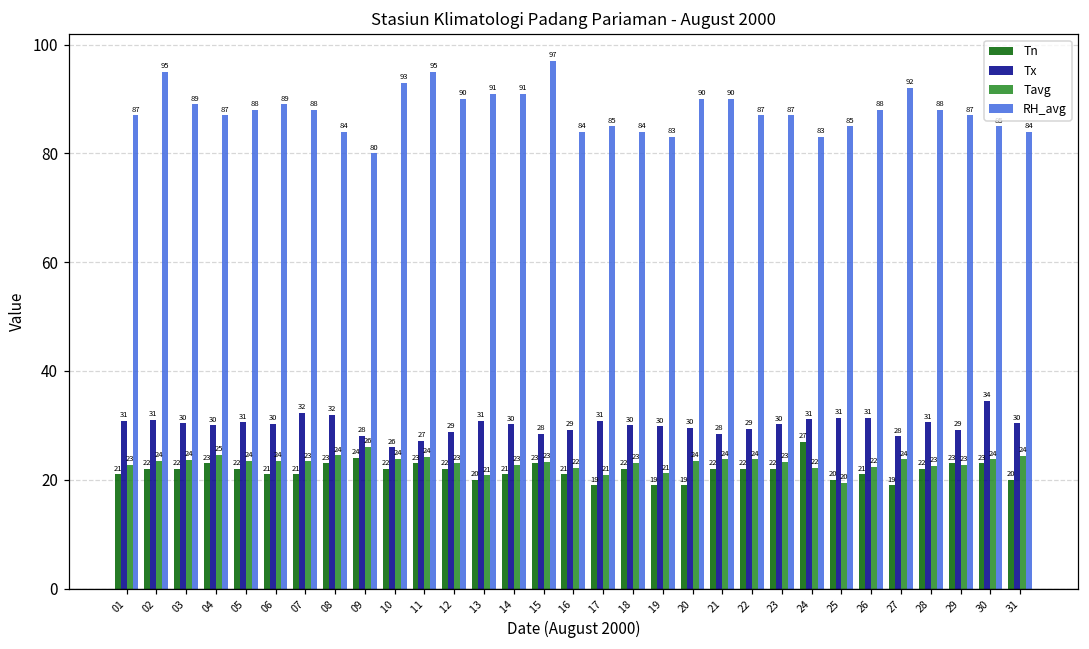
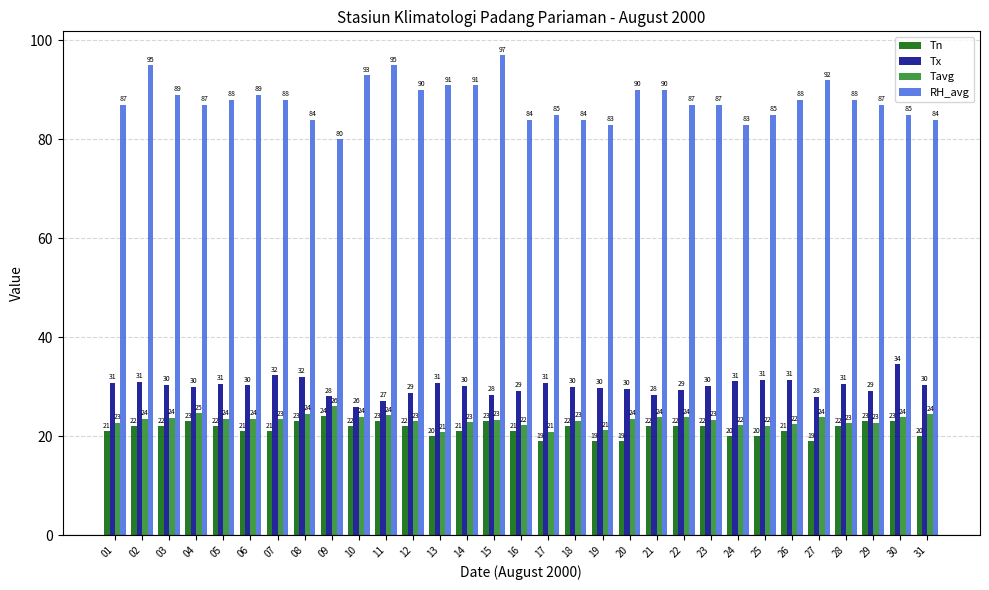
  {
    "Tn": {
      "01": 21,
      "02": 22,
      "03": 22,
      "04": 23,
      "05": 22,
      "06": 21,
      "07": 21,
      "08": 23,
      "09": 24,
      "10": 22,
      "11": 23,
      "12": 22,
      "13": 20,
      "14": 21,
      "15": 23,
      "16": 21,
      "17": 19,
      "18": 22,
      "19": 19,
      "20": 19,
      "21": 22,
      "22": 22,
      "23": 22,
-     "24": 27,
+     "24": 20,
      "25": 20,
      "26": 21,
      "27": 19,
      "28": 22,
      "29": 23,
      "30": 23,
      "31": 20
    },
    "Tx": {
      "01": 31,
      "02": 31,
      "03": 30,
      "04": 30,
      "05": 31,
      "06": 30,
      "07": 32,
      "08": 32,
      "09": 28,
      "10": 26,
      "11": 27,
      "12": 29,
      "13": 31,
      "14": 30,
      "15": 28,
      "16": 29,
      "17": 31,
      "18": 30,
      "19": 30,
      "20": 30,
      "21": 28,
      "22": 29,
      "23": 30,
      "24": 31,
      "25": 31,
      "26": 31,
      "27": 28,
      "28": 31,
      "29": 29,
      "30": 34,
      "31": 30
    },
    "Tavg": {
      "01": 23,
      "02": 24,
      "03": 24,
      "04": 25,
      "05": 24,
      "06": 24,
      "07": 23,
      "08": 24,
      "09": 26,
      "10": 24,
      "11": 24,
      "12": 23,
      "13": 21,
      "14": 23,
      "15": 23,
      "16": 22,
      "17": 21,
      "18": 23,
      "19": 21,
      "20": 24,
      "21": 24,
      "22": 24,
      "23": 23,
      "24": 22,
-     "25": 20,
+     "25": 22,
      "26": 22,
      "27": 24,
      "28": 23,
      "29": 23,
      "30": 24,
      "31": 24
    },
    "RH_avg": {
      "01": 87,
      "02": 95,
      "03": 89,
      "04": 87,
      "05": 88,
      "06": 89,
      "07": 88,
      "08": 84,
      "09": 80,
      "10": 93,
      "11": 95,
      "12": 90,
      "13": 91,
      "14": 91,
      "15": 97,
      "16": 84,
      "17": 85,
      "18": 84,
      "19": 83,
      "20": 90,
      "21": 90,
      "22": 87,
      "23": 87,
      "24": 83,
      "25": 85,
      "26": 88,
      "27": 92,
      "28": 88,
      "29": 87,
      "30": 85,
      "31": 84
    }
  }
